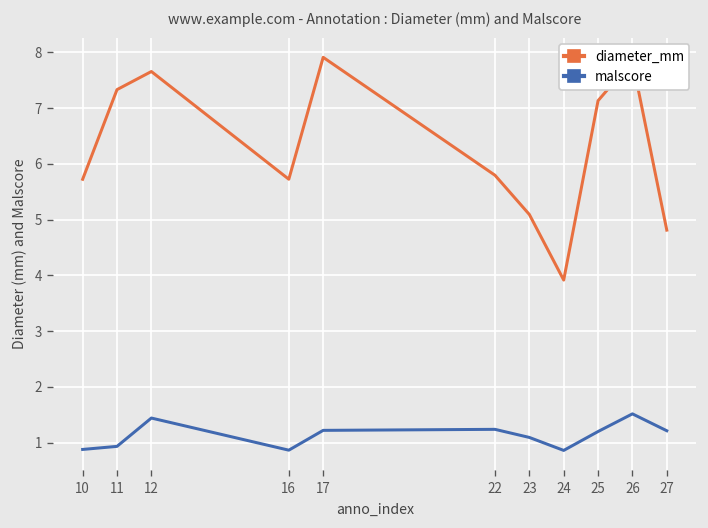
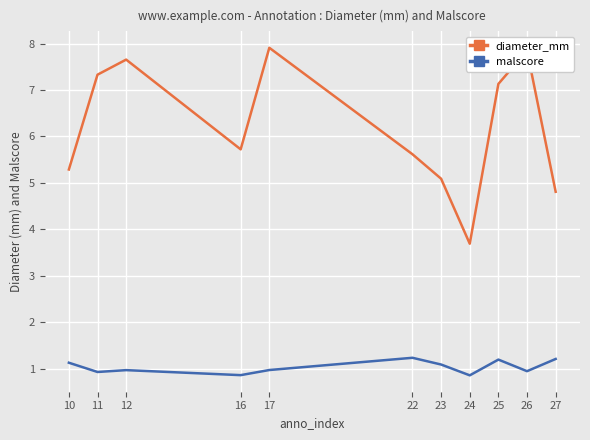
  {
    "diameter_mm": {
-     "10": 5.7,
+     "10": 5.3,
      "11": 7.3,
      "12": 7.7,
      "16": 5.7,
      "17": 7.9,
-     "22": 5.8,
+     "22": 5.6,
      "23": 5.1,
-     "24": 3.9,
+     "24": 3.7,
      "25": 7.1,
      "27": 4.8
    },
    "malscore": {
-     "10": 0.9,
+     "10": 1.1,
      "11": 0.9,
-     "12": 1.4,
+     "12": 1.0,
      "16": 0.9,
-     "17": 1.2,
+     "17": 1.0,
      "22": 1.2,
      "23": 1.1,
      "24": 0.9,
      "25": 1.2,
-     "26": 1.5,
+     "26": 0.9,
      "27": 1.2
    }
  }
